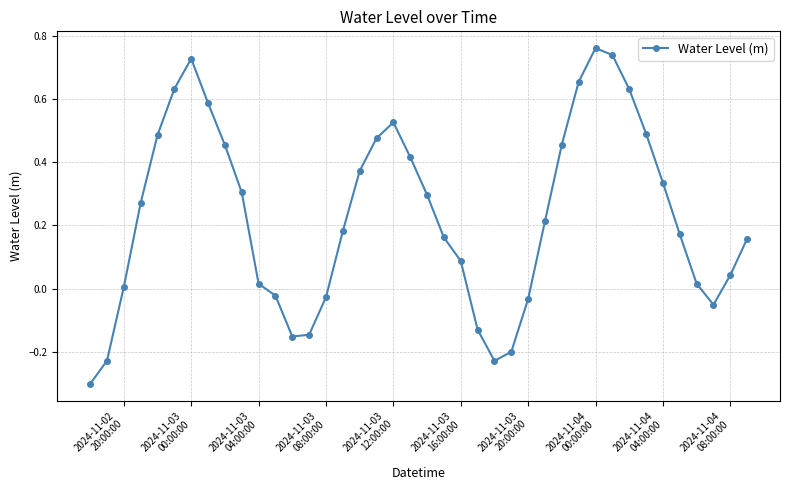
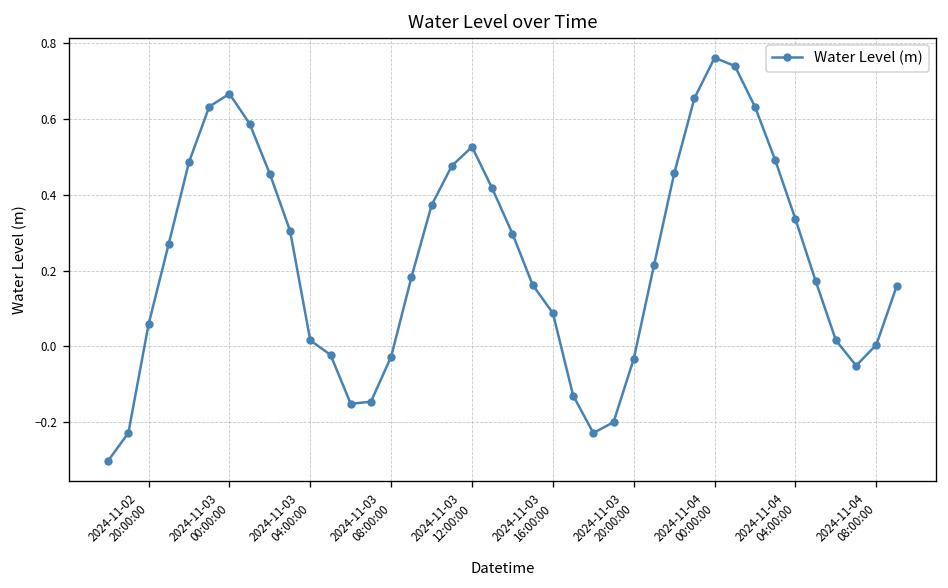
  {
-   "2024-11-02 20:00:00": 0.01,
-   "2024-11-03 00:00:00": 0.73,
+   "2024-11-02 20:00:00": 0.06,
+   "2024-11-03 00:00:00": 0.67,
    "2024-11-03 04:00:00": 0.02,
    "2024-11-03 08:00:00": -0.03,
    "2024-11-03 12:00:00": 0.53,
    "2024-11-03 16:00:00": 0.09,
    "2024-11-03 20:00:00": -0.03,
    "2024-11-04 00:00:00": 0.76,
    "2024-11-04 04:00:00": 0.34,
-   "2024-11-04 08:00:00": 0.04
+   "2024-11-04 08:00:00": 0.00
  }
